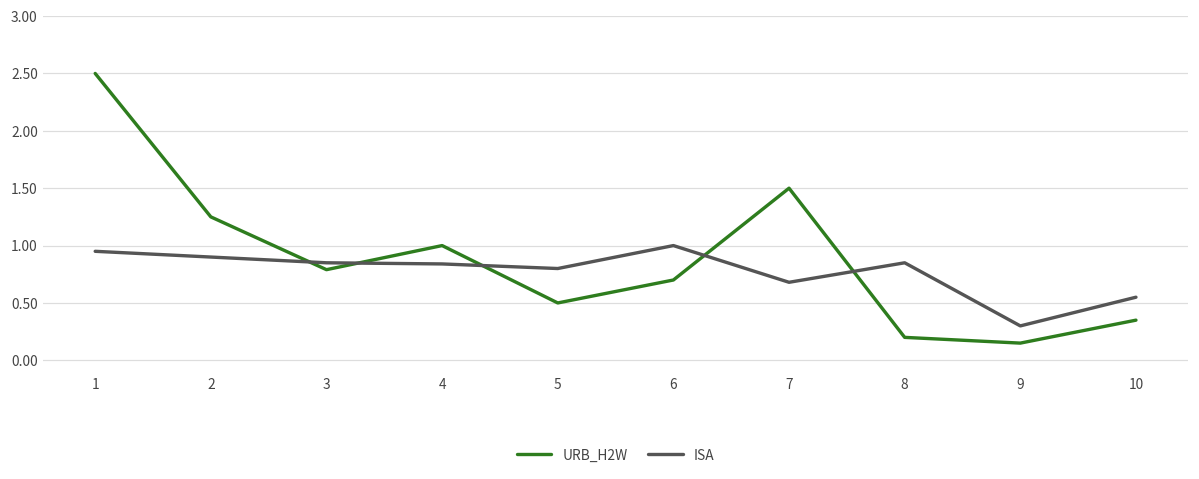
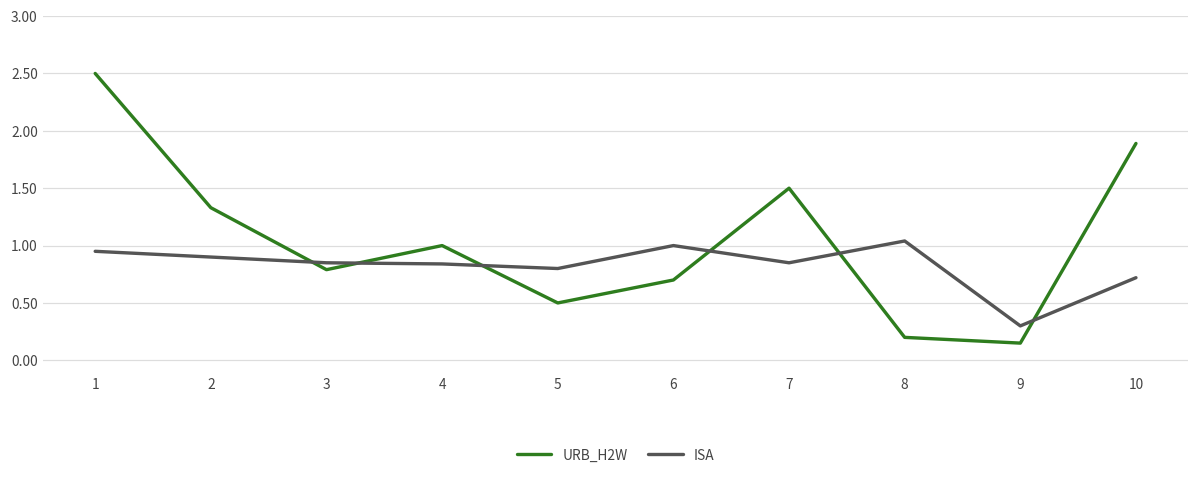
  {
    "URB_H2W": {
      "1": 2.50,
-     "2": 1.25,
+     "2": 1.33,
      "3": 0.79,
      "4": 1.00,
      "5": 0.50,
      "6": 0.70,
      "7": 1.50,
      "8": 0.20,
      "9": 0.15,
-     "10": 0.35
+     "10": 1.89
    },
    "ISA": {
      "1": 0.95,
      "2": 0.90,
      "3": 0.85,
      "4": 0.84,
      "5": 0.80,
      "6": 1.00,
-     "7": 0.68,
-     "8": 0.85,
+     "7": 0.85,
+     "8": 1.04,
      "9": 0.30,
-     "10": 0.55
+     "10": 0.72
    }
  }
